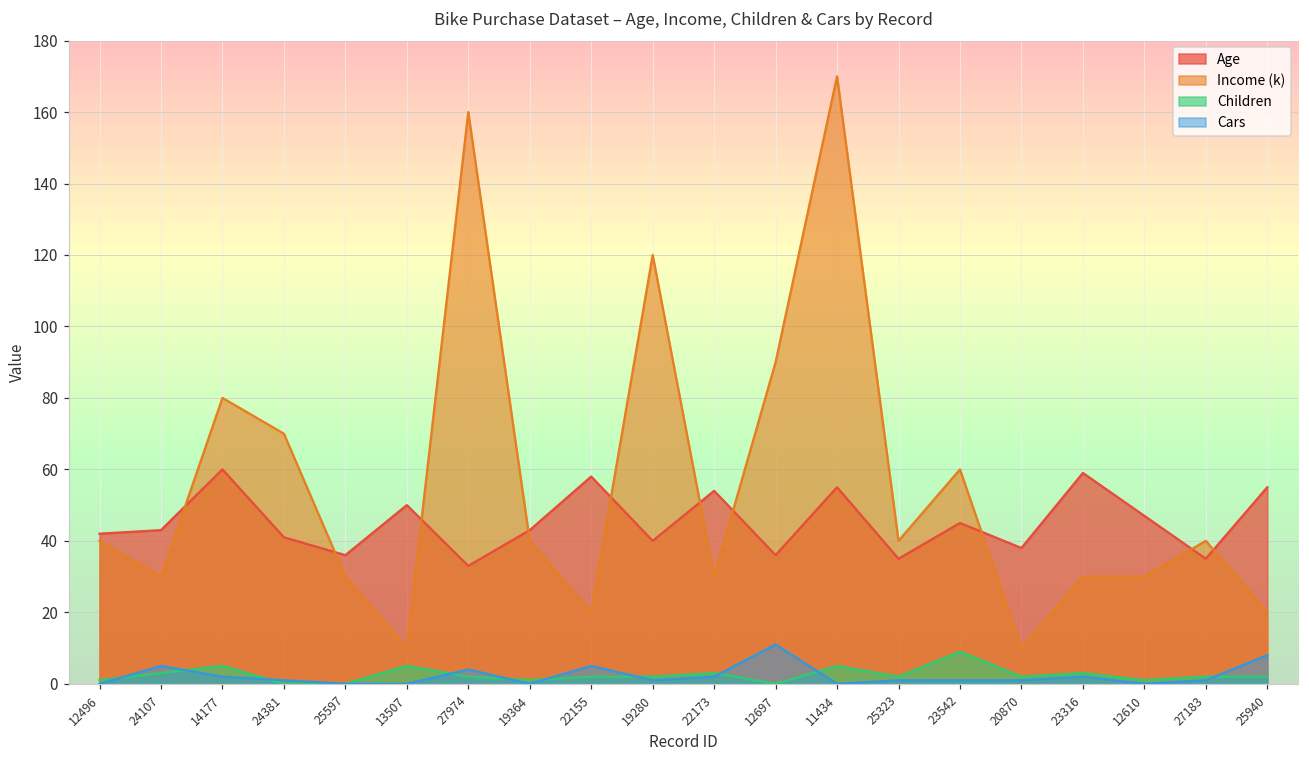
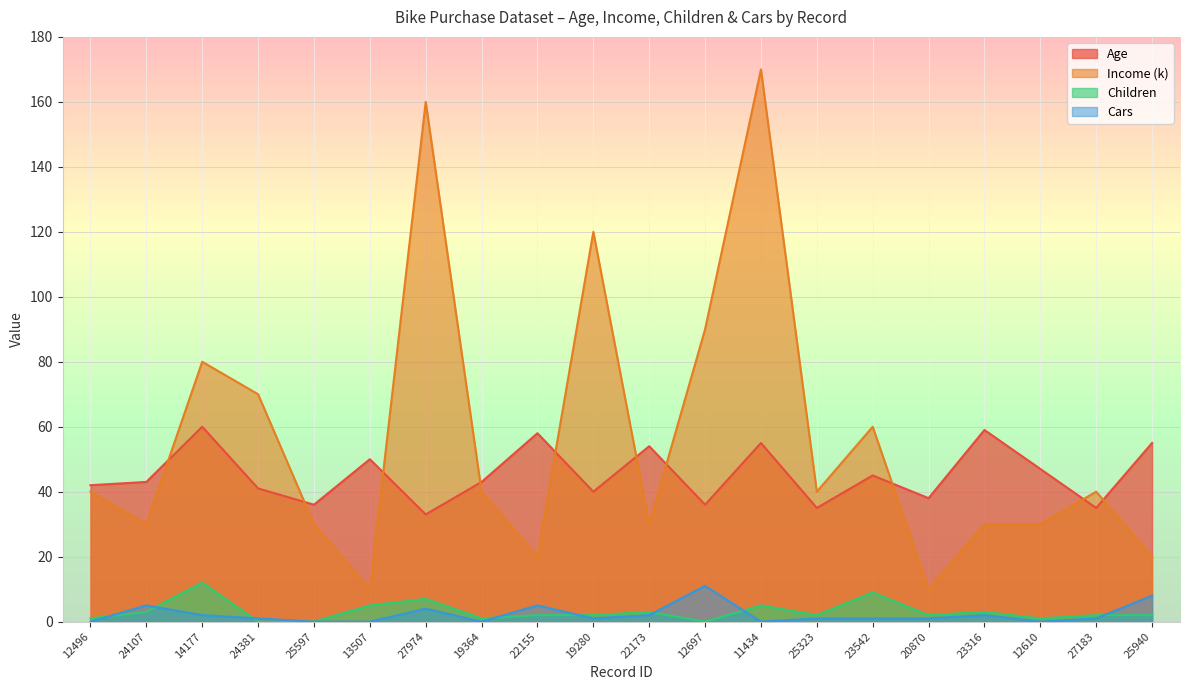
  {
    "Children": {
      "12496": 1,
      "24107": 3,
-     "14177": 5,
+     "14177": 12,
      "24381": 0,
      "13507": 5,
-     "27974": 2,
+     "27974": 7,
      "19364": 1,
      "22155": 2,
      "19280": 2,
      "22173": 3,
      "12697": 0,
      "11434": 5,
      "25323": 2,
      "23542": 9,
      "20870": 2,
      "23316": 3,
      "12610": 1,
      "27183": 2,
      "25940": 2
    },
    "Cars": {
      "12496": 0,
      "24107": 5,
      "14177": 2,
      "24381": 1,
      "13507": 0,
      "27974": 4,
      "19364": 0,
      "22155": 5,
      "19280": 1,
      "22173": 2,
      "12697": 11,
      "11434": 0,
      "25323": 1,
      "23542": 1,
      "20870": 1,
      "23316": 2,
      "12610": 0,
      "27183": 1,
      "25940": 8
    }
  }
